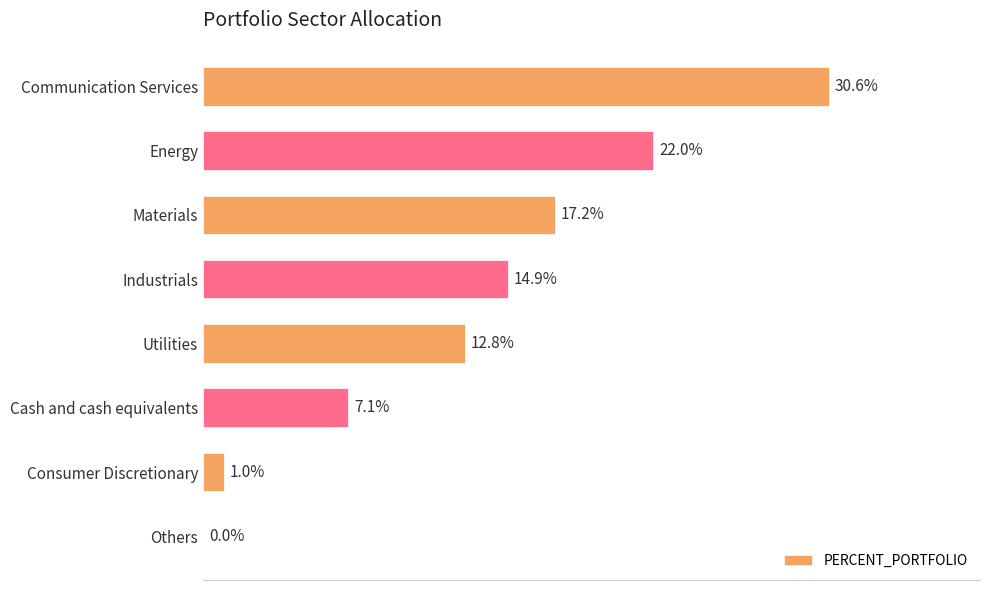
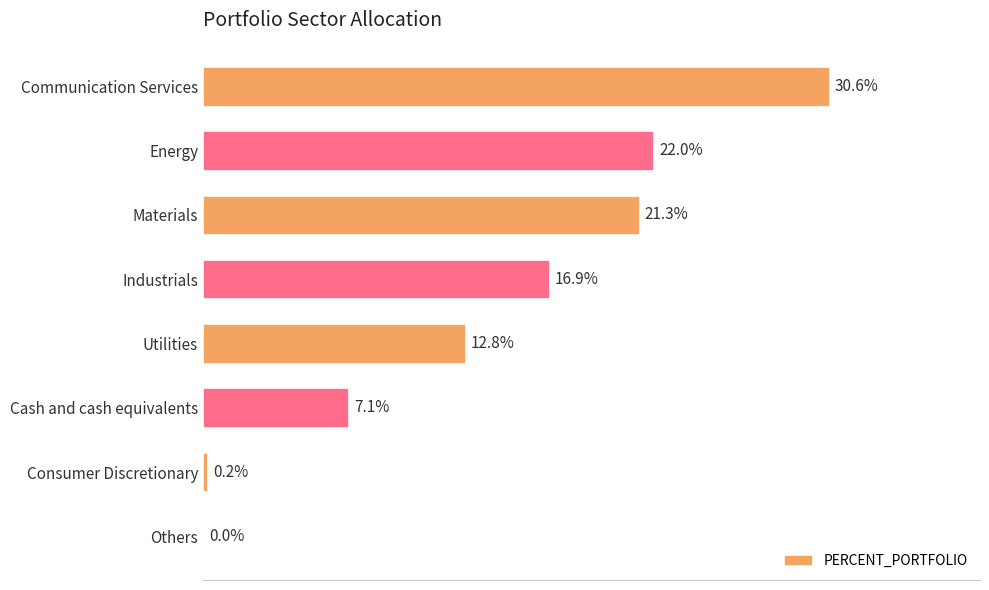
  {
    "Communication Services": "30.6%",
    "Energy": "22.0%",
-   "Materials": "17.2%",
-   "Industrials": "14.9%",
+   "Materials": "21.3%",
+   "Industrials": "16.9%",
    "Utilities": "12.8%",
    "Cash and cash equivalents": "7.1%",
-   "Consumer Discretionary": "1.0%",
+   "Consumer Discretionary": "0.2%",
    "Others": "0.0%"
  }
